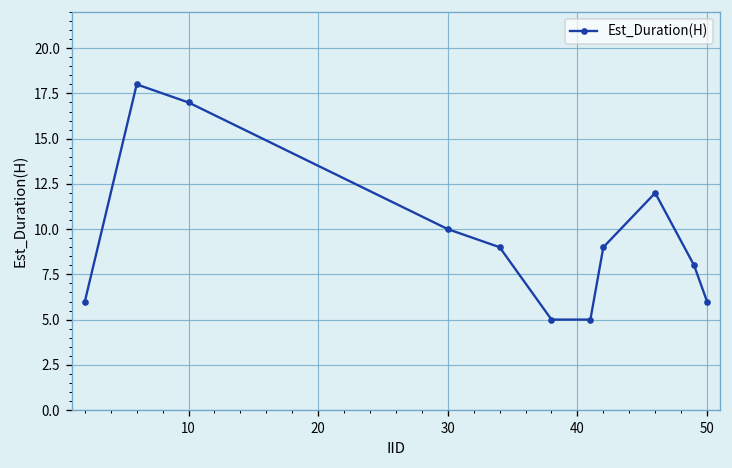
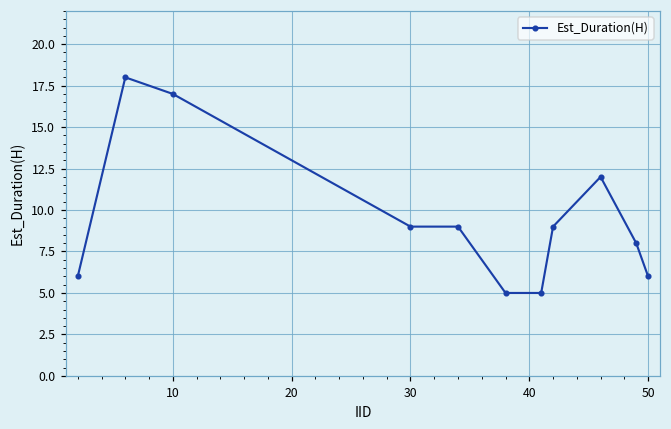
  {
    "10": 17,
-   "30": 10,
+   "30": 9,
    "50": 6
  }
